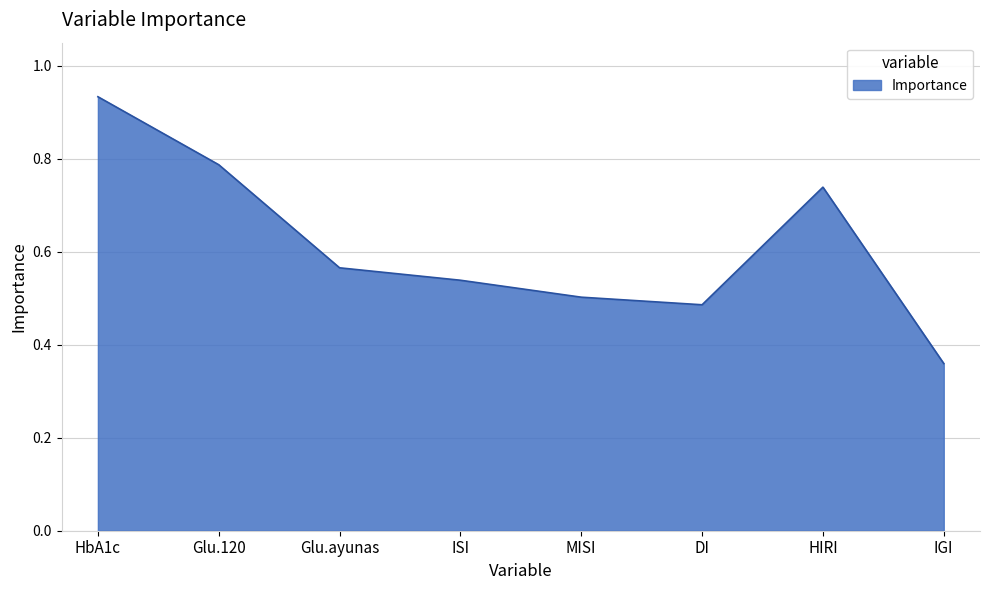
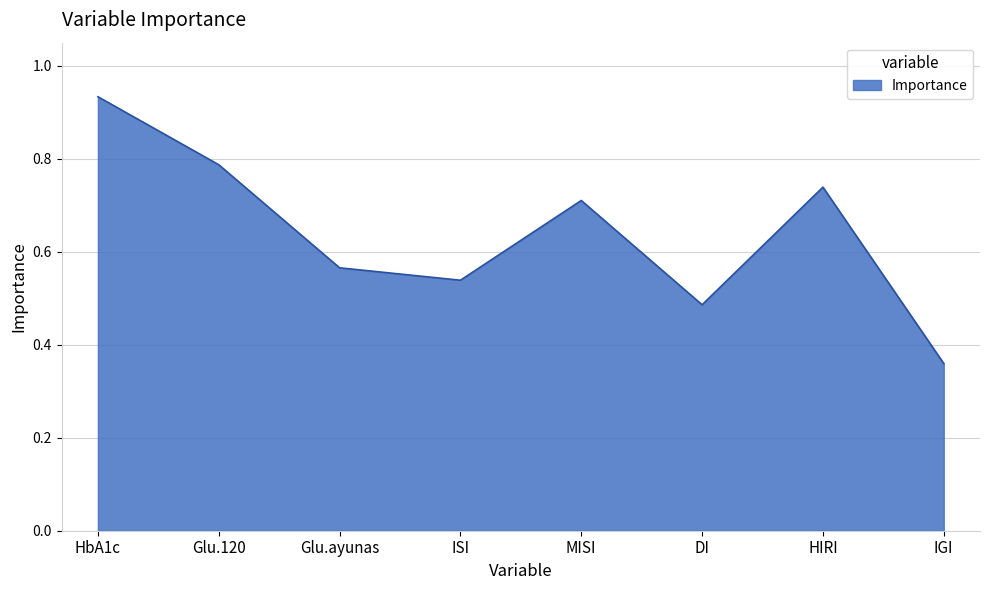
  {
    "HbA1c": 0.93,
    "Glu.120": 0.79,
    "Glu.ayunas": 0.57,
    "ISI": 0.54,
-   "MISI": 0.50,
+   "MISI": 0.71,
    "DI": 0.49,
    "HIRI": 0.74,
    "IGI": 0.36
  }
